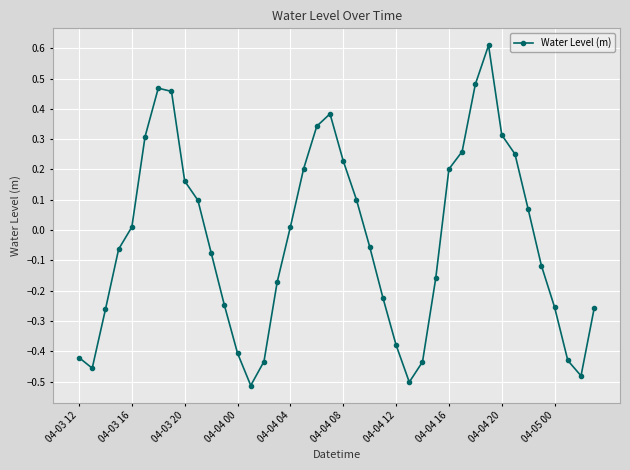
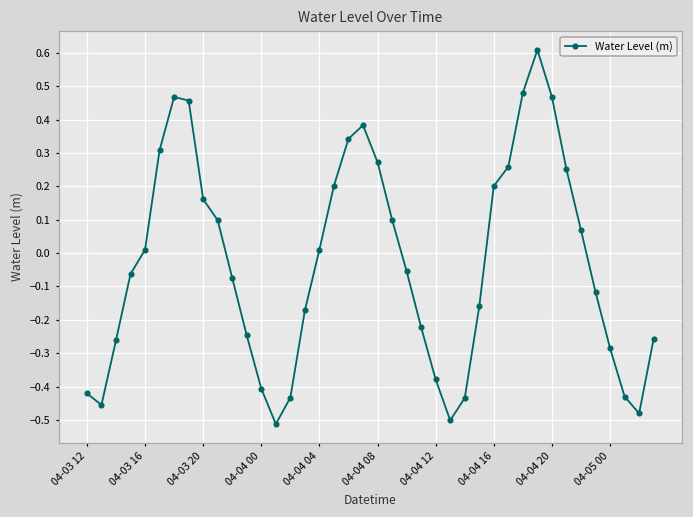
  {
    "04-03 12": -0.42,
    "04-03 16": 0.01,
    "04-03 20": 0.16,
    "04-04 00": -0.41,
    "04-04 04": 0.01,
-   "04-04 08": 0.23,
+   "04-04 08": 0.27,
    "04-04 12": -0.38,
    "04-04 16": 0.20,
-   "04-04 20": 0.31,
-   "04-05 00": -0.25
+   "04-04 20": 0.47,
+   "04-05 00": -0.29
  }
